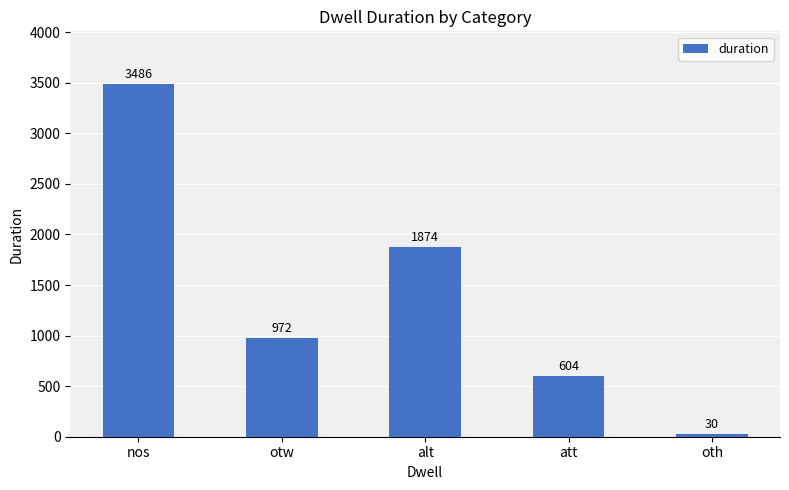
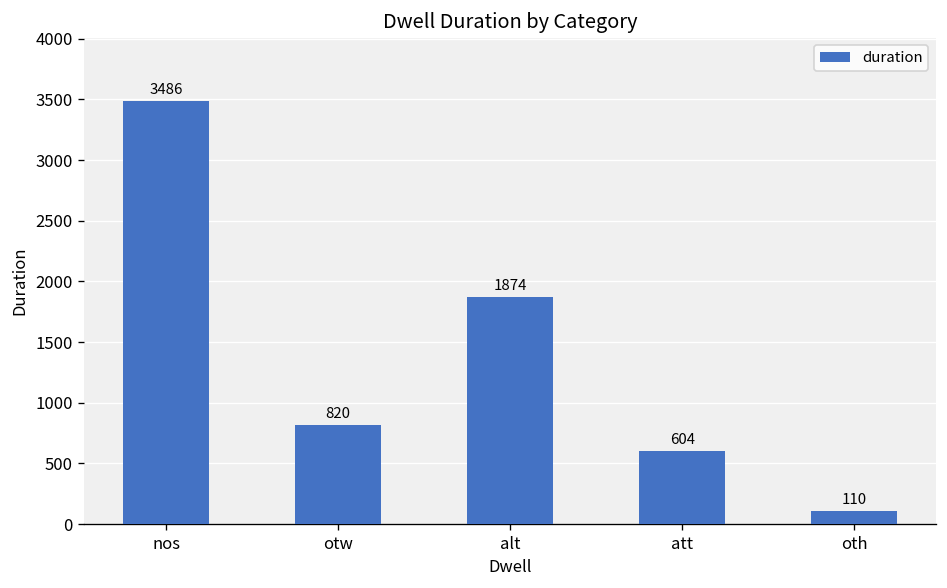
  {
    "nos": 3486,
-   "otw": 972,
+   "otw": 820,
    "alt": 1874,
    "att": 604,
-   "oth": 30
+   "oth": 110
  }
